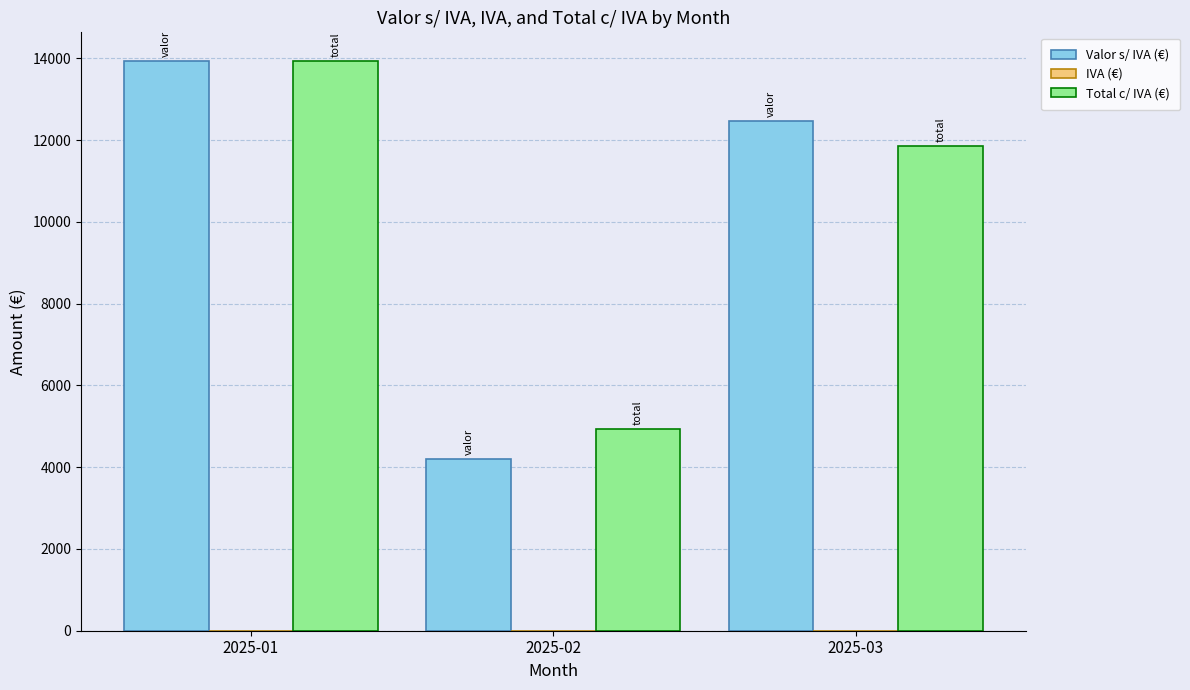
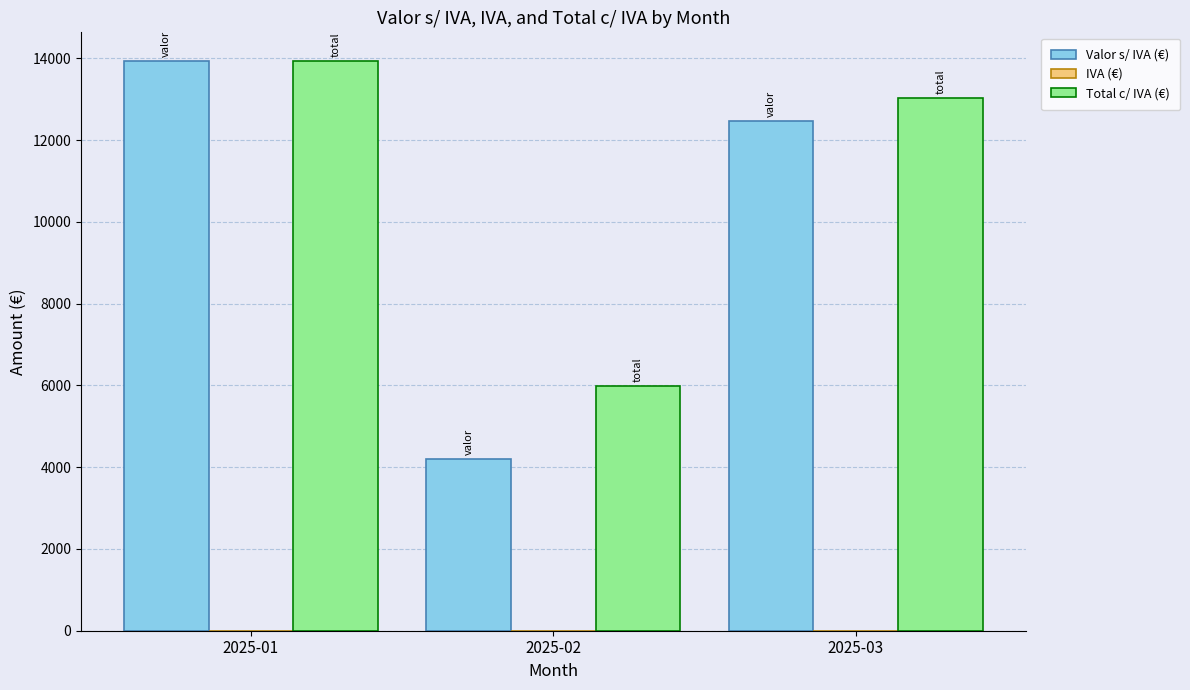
  {
    "Valor s/ IVA (€)": {
      "2025-01": 13900,
      "2025-02": 4200,
      "2025-03": 12500
    },
    "IVA (€)": {
      "2025-01": 0,
      "2025-02": 0,
      "2025-03": 0
    },
    "Total c/ IVA (€)": {
      "2025-01": 13900,
-     "2025-02": 4900,
-     "2025-03": 11900
+     "2025-02": 6000,
+     "2025-03": 13000
    }
  }
